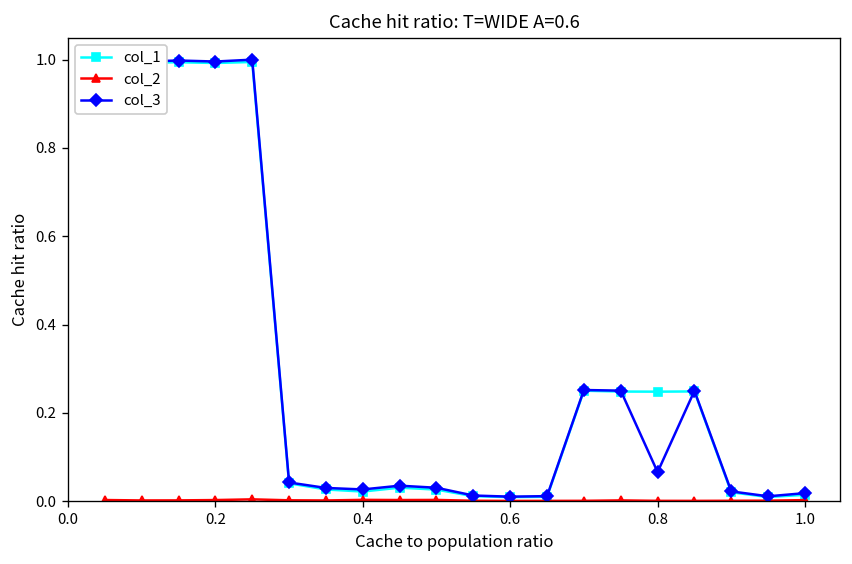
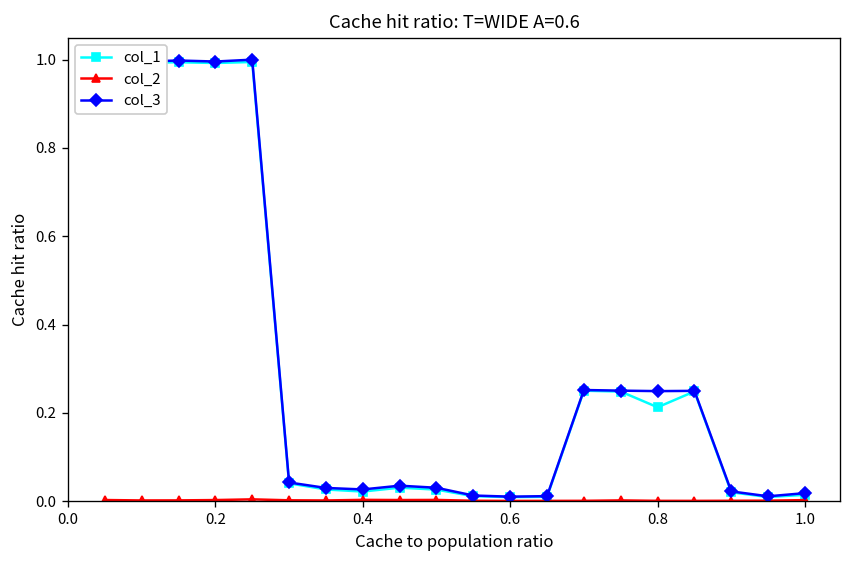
  {
    "col_1": {
-     "0.8": 0.25
+     "0.8": 0.21
    },
    "col_2": {
      "0.2": 0.00,
      "0.4": 0.00,
      "0.6": 0.00,
      "0.8": 0.00,
      "1.0": 0.00
    },
    "col_3": {
-     "0.8": 0.07
+     "0.8": 0.25
    }
  }
